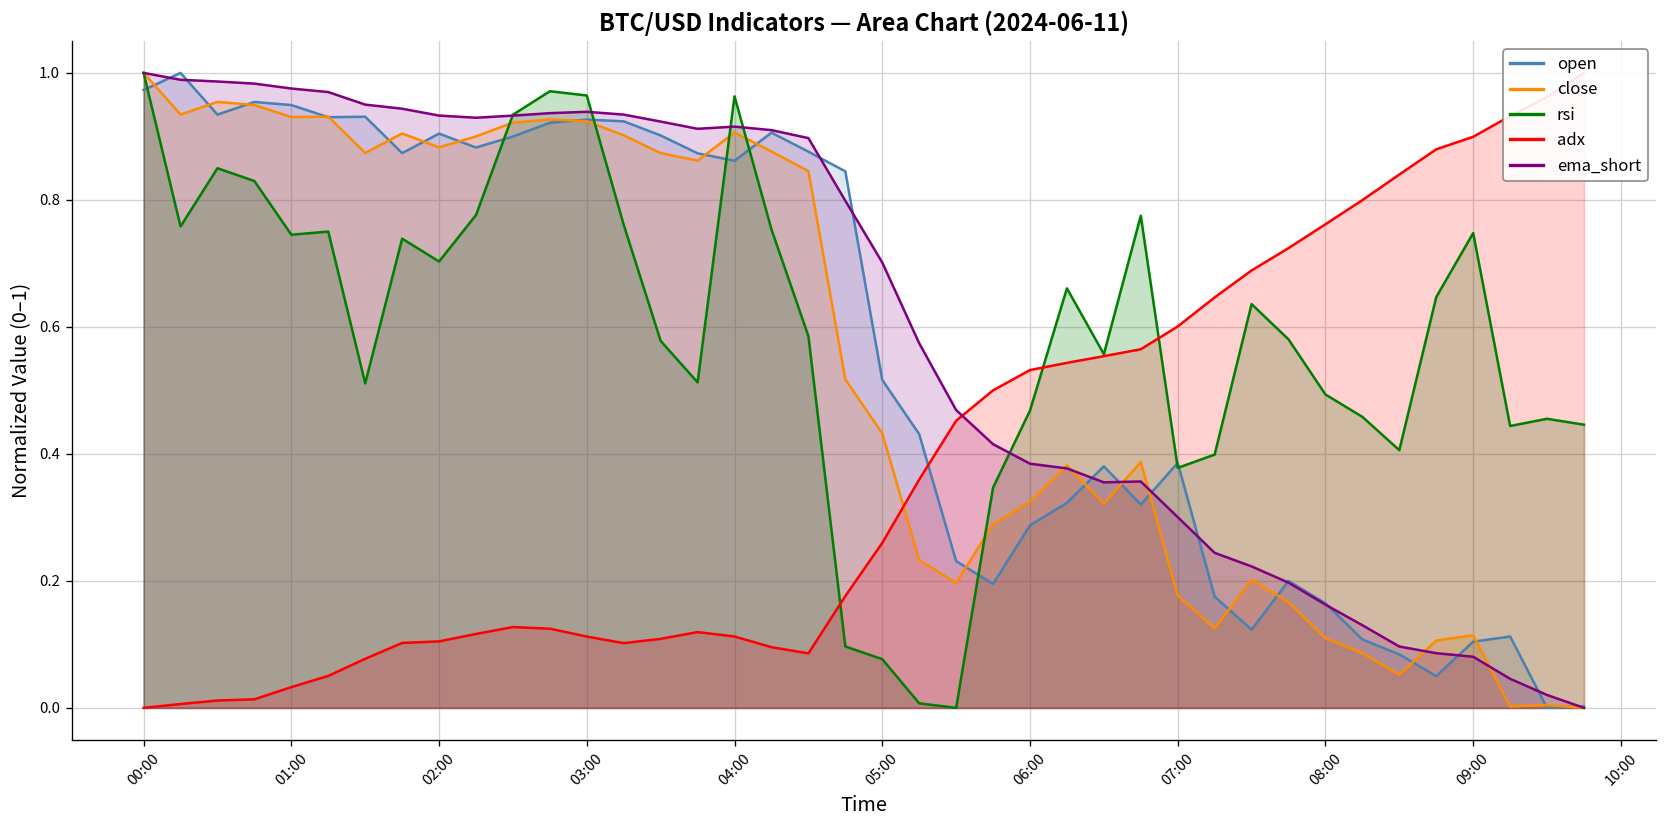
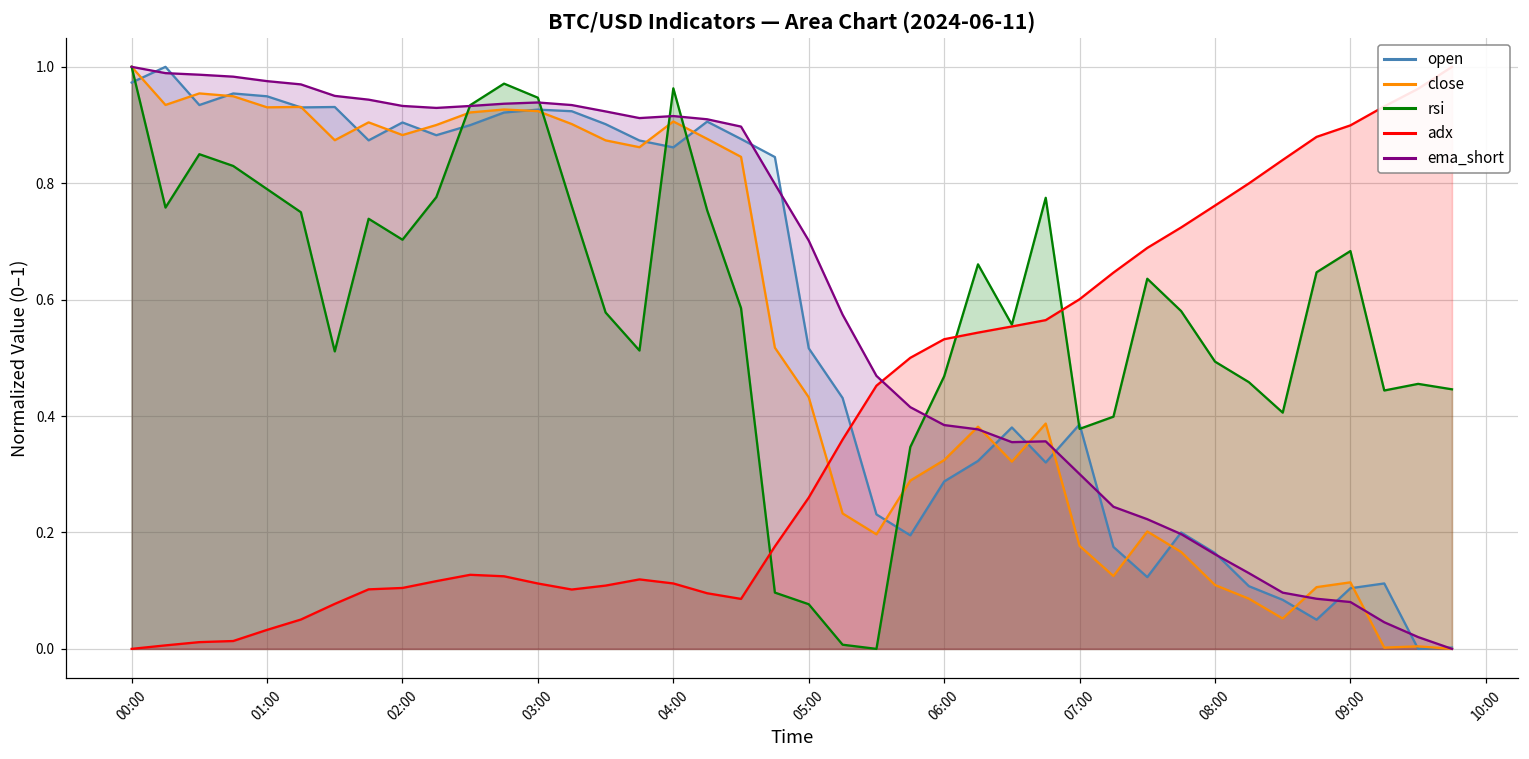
  {
    "rsi": {
-     "01:00": 0.75,
+     "01:00": 0.79,
      "02:00": 0.70,
-     "03:00": 0.96,
+     "03:00": 0.95,
      "04:00": 0.96,
      "05:00": 0.08,
      "06:00": 0.47,
      "07:00": 0.38,
      "08:00": 0.49,
-     "09:00": 0.75
+     "09:00": 0.68
    }
  }
